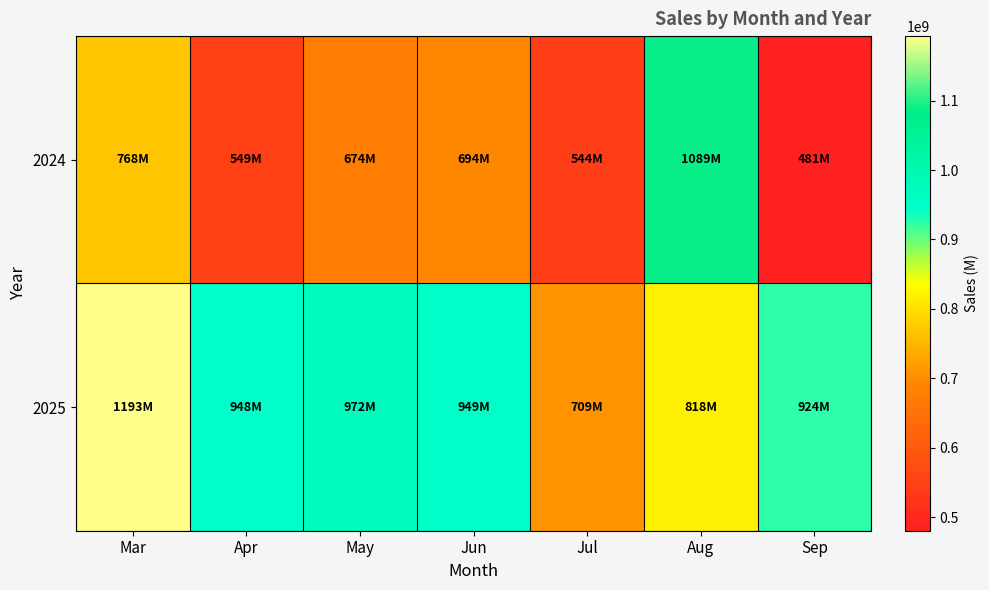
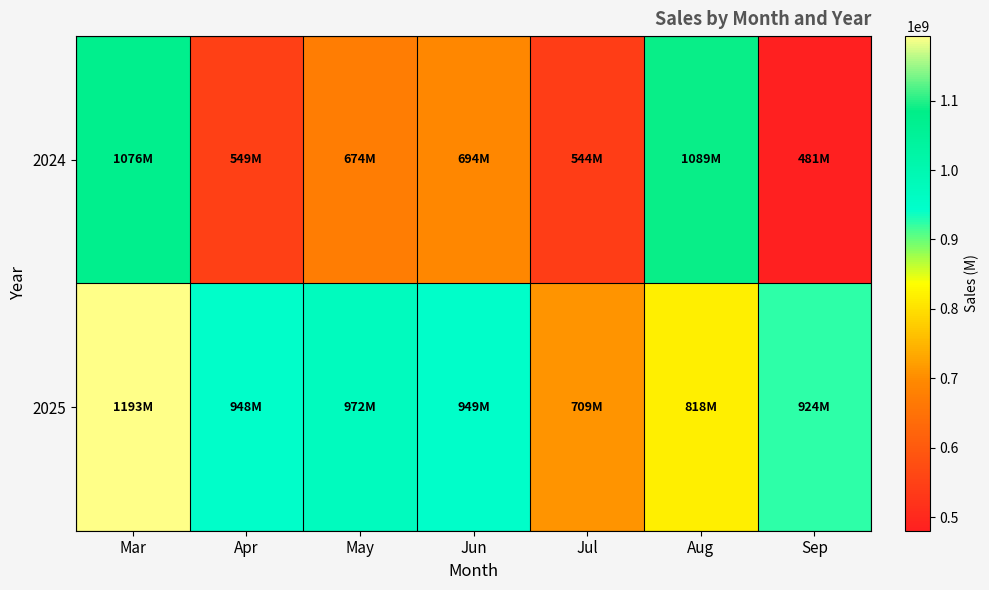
  {
    "2024": {
-     "Mar": "768M",
+     "Mar": "1076M",
      "Apr": "549M",
      "May": "674M",
      "Jun": "694M",
      "Jul": "544M",
      "Aug": "1089M",
      "Sep": "481M"
    },
    "2025": {
      "Mar": "1193M",
      "Apr": "948M",
      "May": "972M",
      "Jun": "949M",
      "Jul": "709M",
      "Aug": "818M",
      "Sep": "924M"
    }
  }
